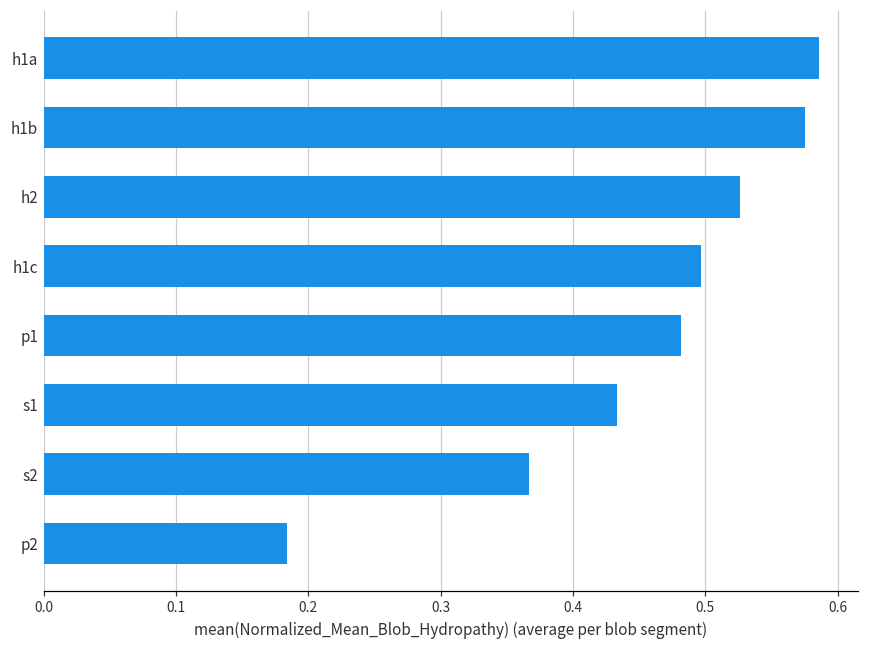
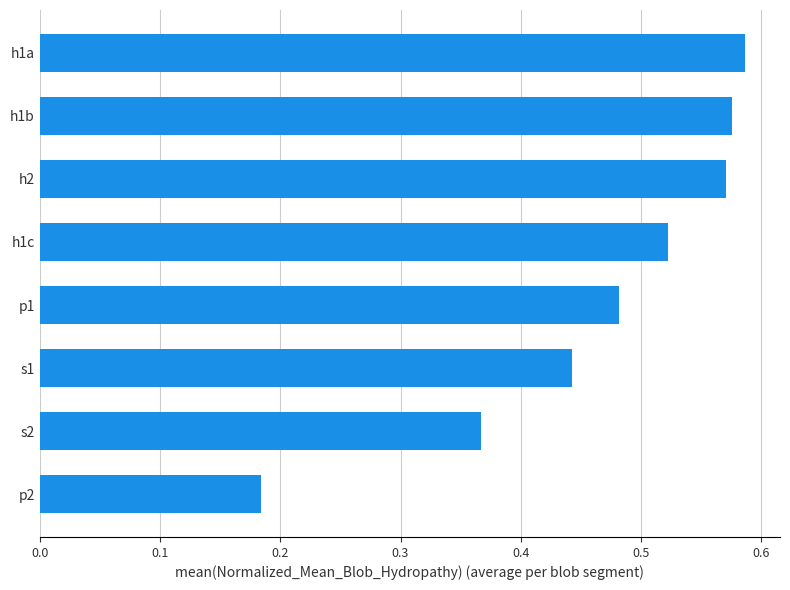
  {
    "h1a": 0.586,
    "h1b": 0.575,
-   "h2": 0.526,
-   "h1c": 0.497,
+   "h2": 0.571,
+   "h1c": 0.522,
    "p1": 0.481,
-   "s1": 0.433,
+   "s1": 0.442,
    "s2": 0.367,
    "p2": 0.184
  }
